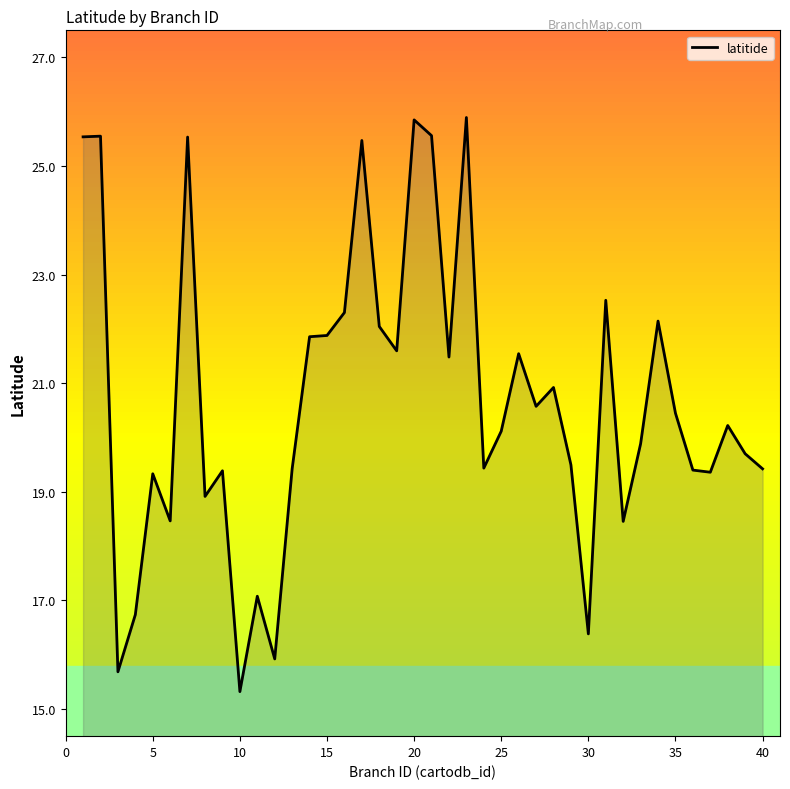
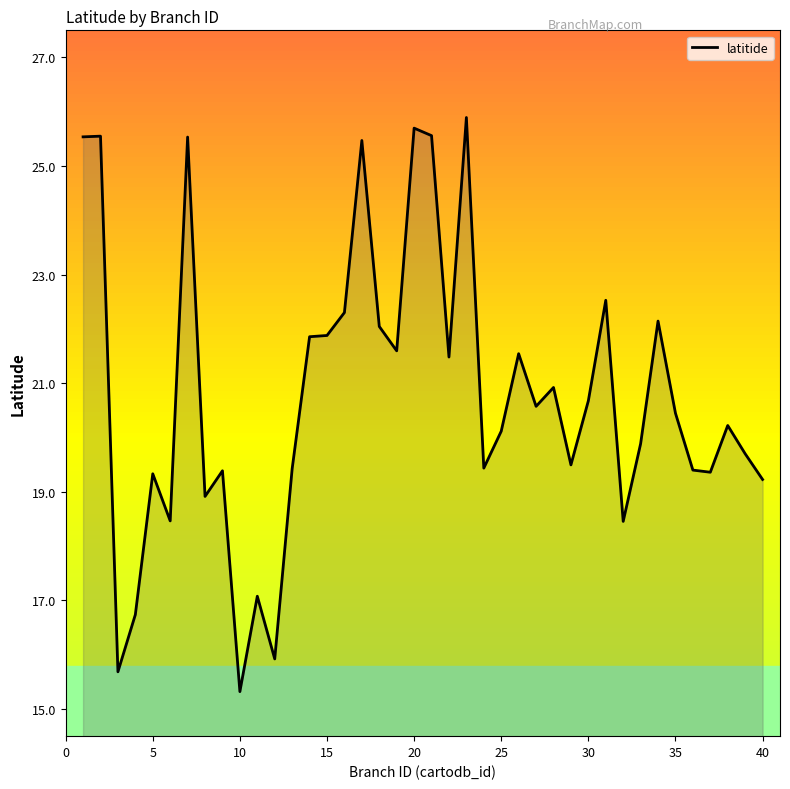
  {
    "5": 19.3,
    "15": 21.9,
-   "20": 25.9,
+   "20": 25.7,
    "25": 20.1,
-   "30": 16.4,
+   "30": 20.7,
    "35": 20.4,
-   "40": 19.4
+   "40": 19.2
  }
